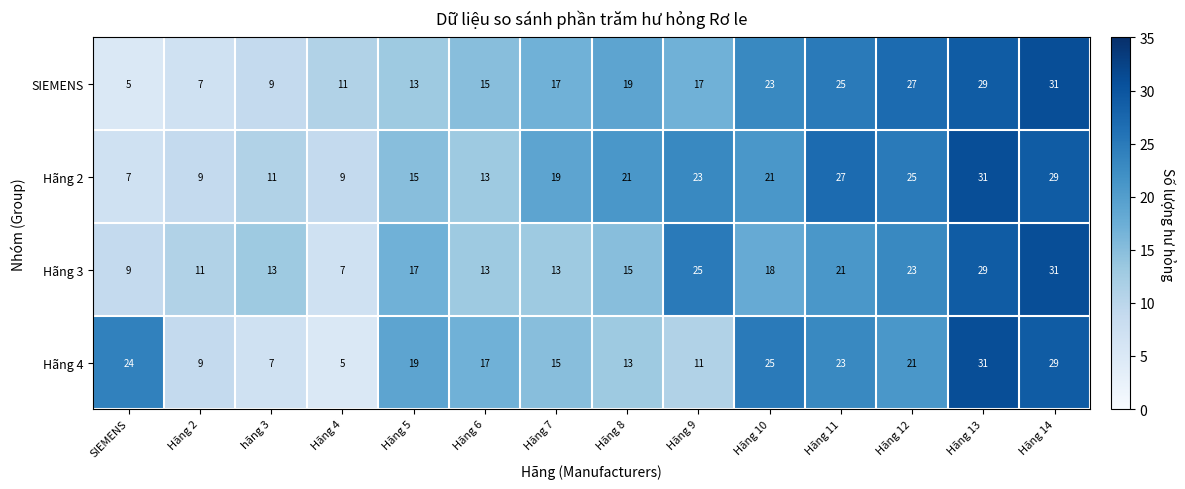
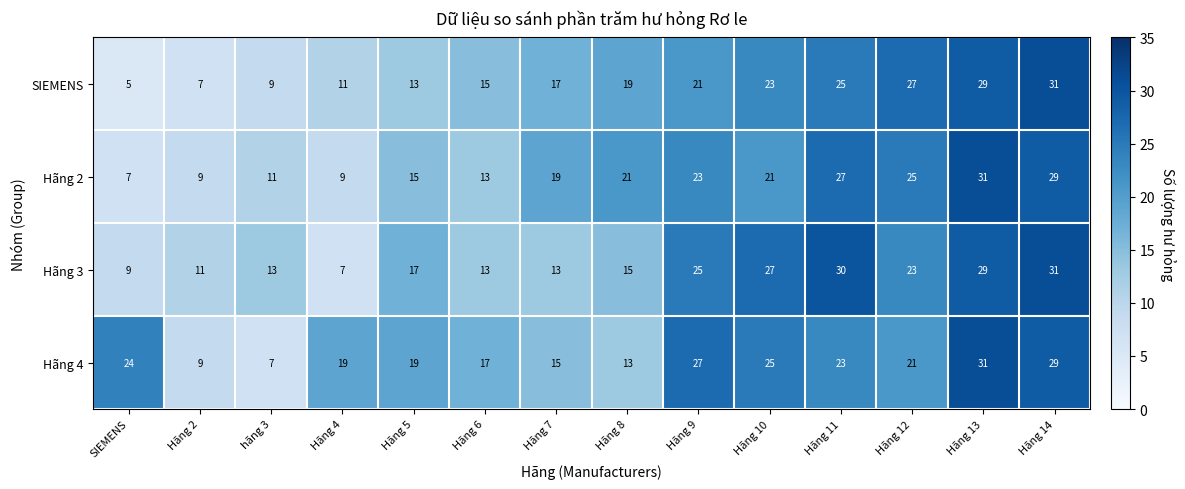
  {
    "SIEMENS": {
      "SIEMENS": 5,
      "Hãng 2": 7,
      "hãng 3": 9,
      "Hãng 4": 11,
      "Hãng 5": 13,
      "Hãng 6": 15,
      "Hãng 7": 17,
      "Hãng 8": 19,
-     "Hãng 9": 17,
+     "Hãng 9": 21,
      "Hãng 10": 23,
      "Hãng 11": 25,
      "Hãng 12": 27,
      "Hãng 13": 29,
      "Hãng 14": 31
    },
    "Hãng 2": {
      "SIEMENS": 7,
      "Hãng 2": 9,
      "hãng 3": 11,
      "Hãng 4": 9,
      "Hãng 5": 15,
      "Hãng 6": 13,
      "Hãng 7": 19,
      "Hãng 8": 21,
      "Hãng 9": 23,
      "Hãng 10": 21,
      "Hãng 11": 27,
      "Hãng 12": 25,
      "Hãng 13": 31,
      "Hãng 14": 29
    },
    "Hãng 3": {
      "SIEMENS": 9,
      "Hãng 2": 11,
      "hãng 3": 13,
      "Hãng 4": 7,
      "Hãng 5": 17,
      "Hãng 6": 13,
      "Hãng 7": 13,
      "Hãng 8": 15,
      "Hãng 9": 25,
-     "Hãng 10": 18,
-     "Hãng 11": 21,
+     "Hãng 10": 27,
+     "Hãng 11": 30,
      "Hãng 12": 23,
      "Hãng 13": 29,
      "Hãng 14": 31
    },
    "Hãng 4": {
      "SIEMENS": 24,
      "Hãng 2": 9,
      "hãng 3": 7,
-     "Hãng 4": 5,
+     "Hãng 4": 19,
      "Hãng 5": 19,
      "Hãng 6": 17,
      "Hãng 7": 15,
      "Hãng 8": 13,
-     "Hãng 9": 11,
+     "Hãng 9": 27,
      "Hãng 10": 25,
      "Hãng 11": 23,
      "Hãng 12": 21,
      "Hãng 13": 31,
      "Hãng 14": 29
    }
  }
